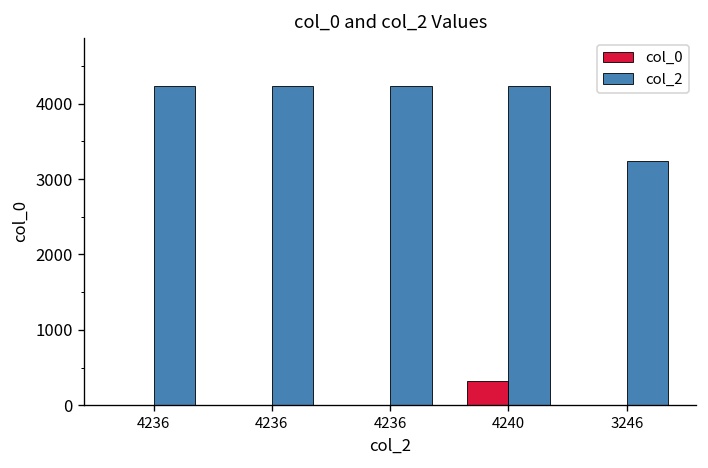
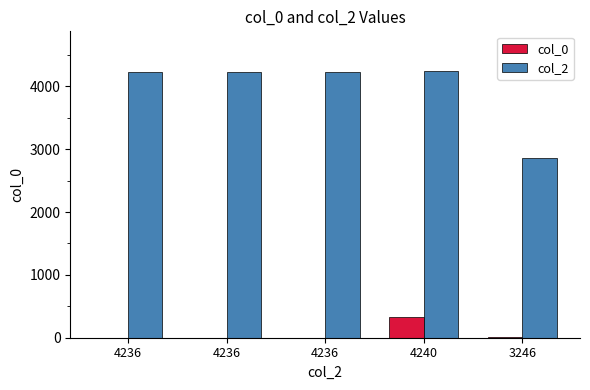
  {
    "col_0": {
      "4240": 300
    },
    "col_2": {
      "4240": 4200,
-     "3246": 3200
+     "3246": 2900
    }
  }
